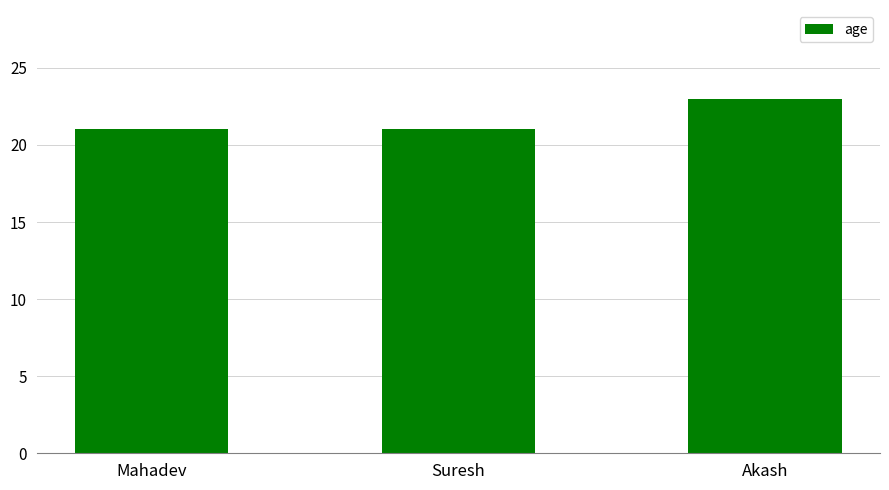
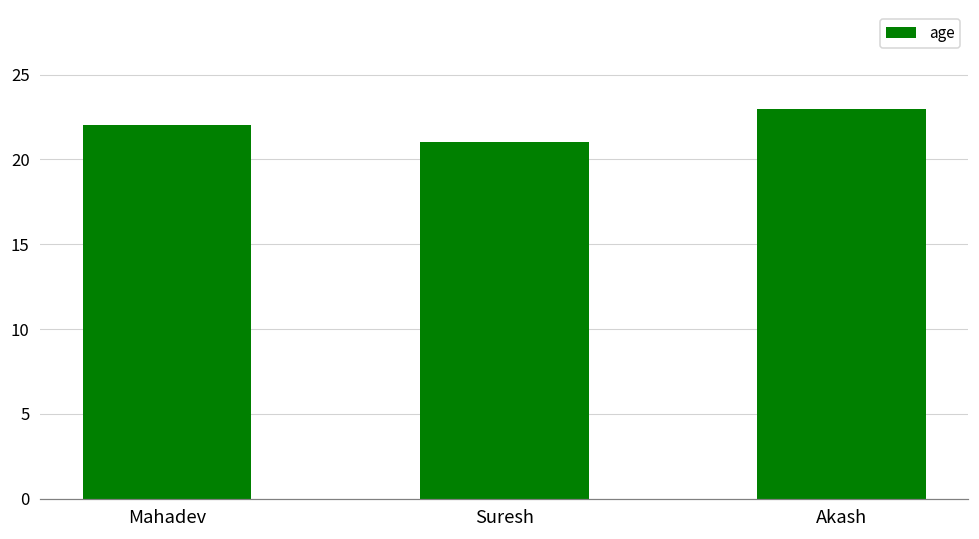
  {
-   "Mahadev": 21,
+   "Mahadev": 22,
    "Suresh": 21,
    "Akash": 23
  }
